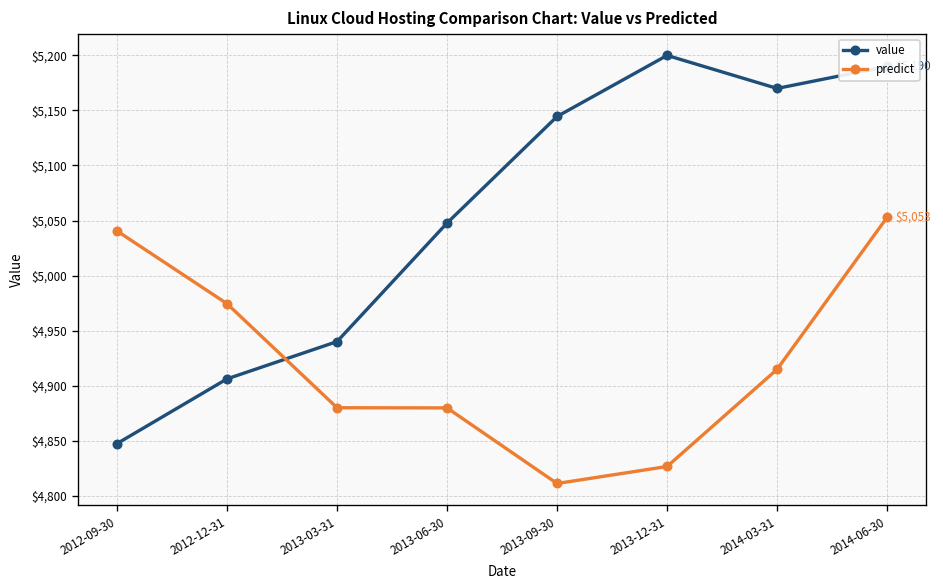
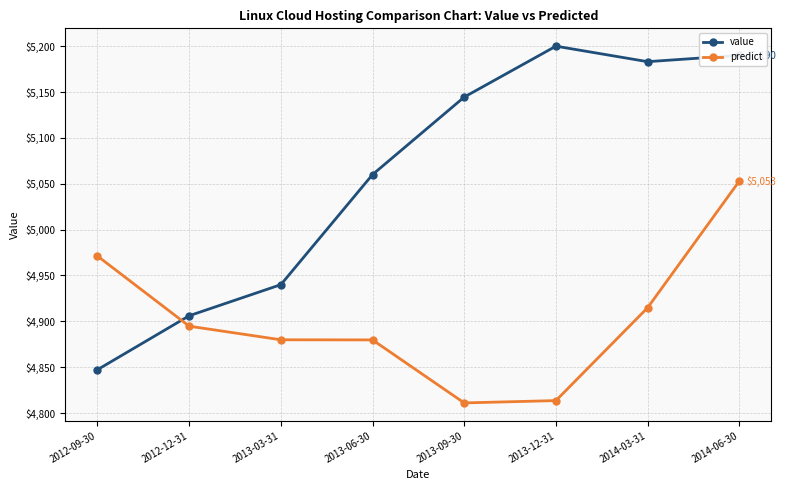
  {
    "value": {
      "2012-09-30": "$4,850",
      "2012-12-31": "$4,910",
      "2013-03-31": "$4,940",
-     "2013-06-30": "$5,050",
+     "2013-06-30": "$5,060",
      "2013-09-30": "$5,140",
      "2013-12-31": "$5,200",
-     "2014-03-31": "$5,170"
+     "2014-03-31": "$5,180"
    },
    "predict": {
-     "2012-09-30": "$5,040",
-     "2012-12-31": "$4,970",
+     "2012-09-30": "$4,970",
+     "2012-12-31": "$4,890",
      "2013-03-31": "$4,880",
      "2013-06-30": "$4,880",
      "2013-09-30": "$4,810",
-     "2013-12-31": "$4,830",
+     "2013-12-31": "$4,810",
      "2014-03-31": "$4,910"
    }
  }
